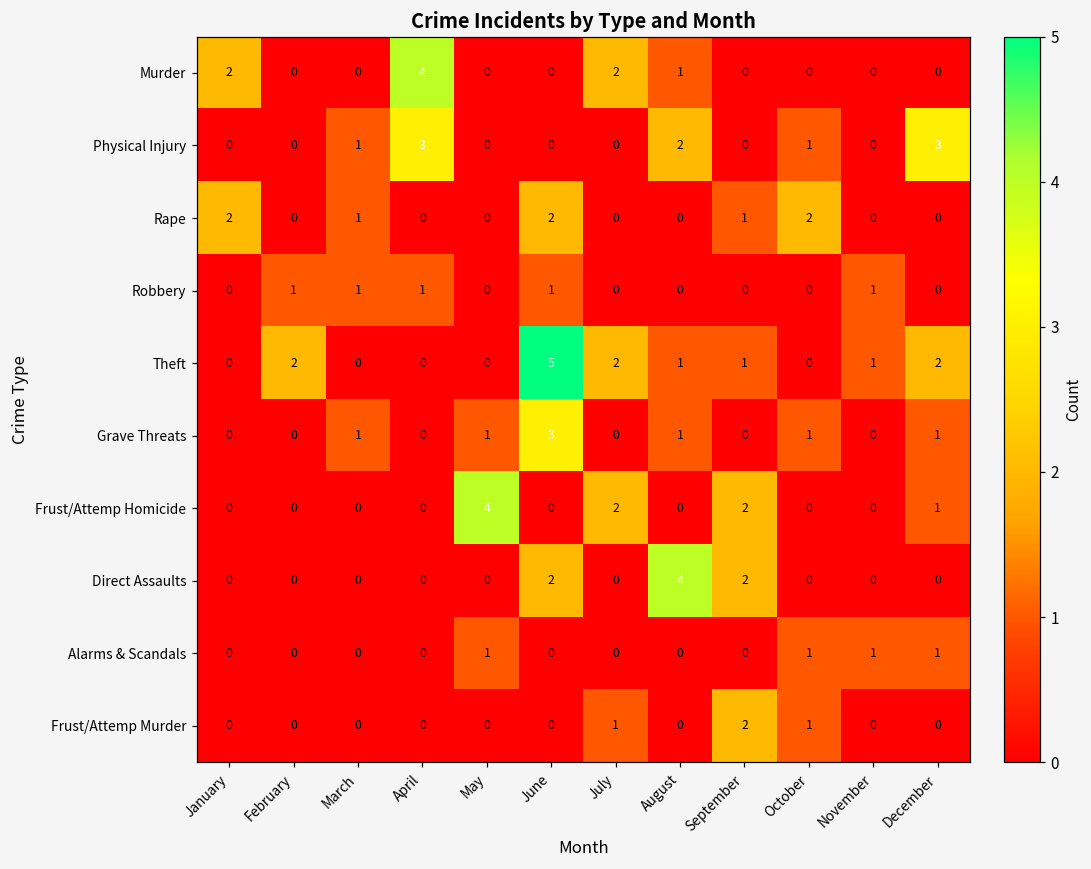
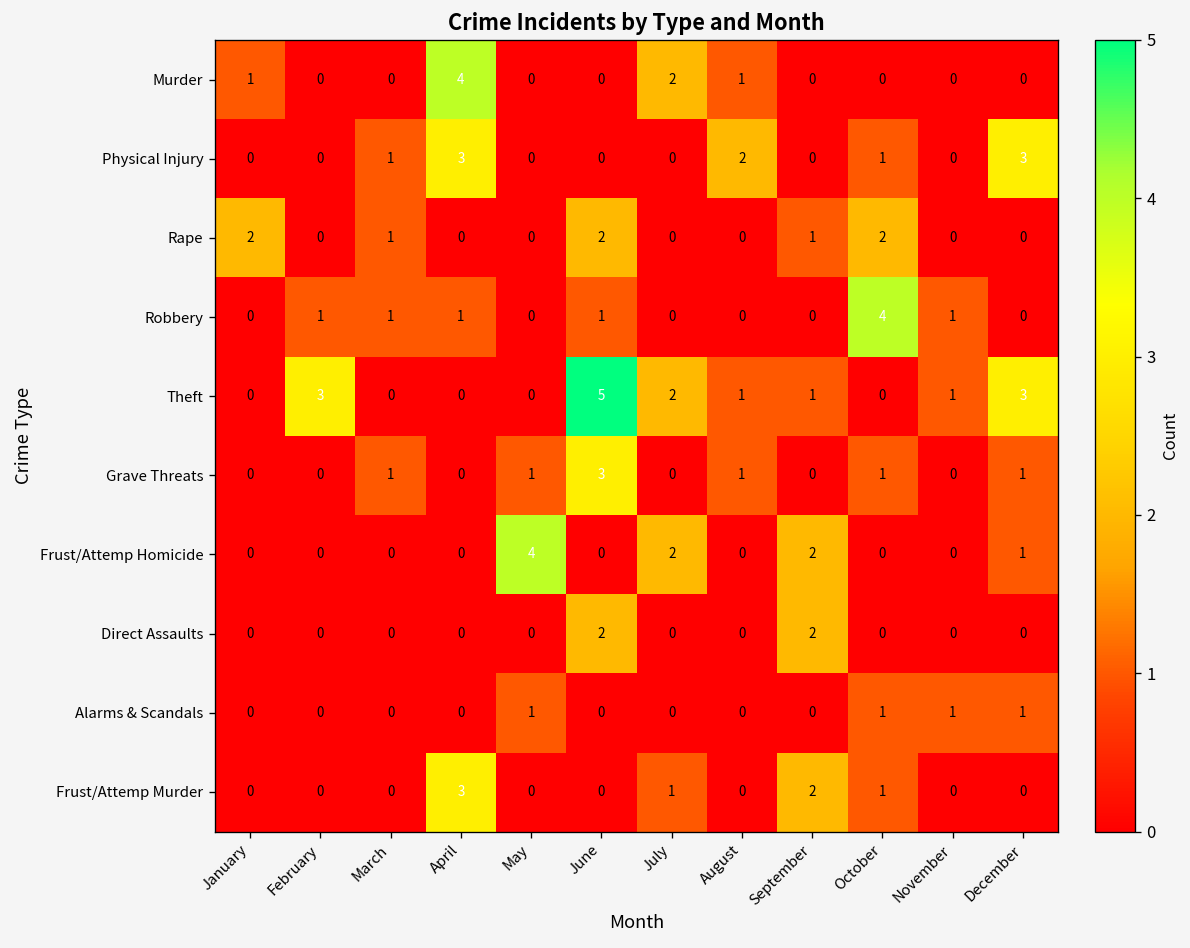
  {
    "Murder": {
-     "January": 2,
+     "January": 1,
      "February": 0,
      "March": 0,
      "April": 4,
      "May": 0,
      "June": 0,
      "July": 2,
      "August": 1,
      "September": 0,
      "October": 0,
      "November": 0,
      "December": 0
    },
    "Physical Injury": {
      "January": 0,
      "February": 0,
      "March": 1,
      "April": 3,
      "May": 0,
      "June": 0,
      "July": 0,
      "August": 2,
      "September": 0,
      "October": 1,
      "November": 0,
      "December": 3
    },
    "Rape": {
      "January": 2,
      "February": 0,
      "March": 1,
      "April": 0,
      "May": 0,
      "June": 2,
      "July": 0,
      "August": 0,
      "September": 1,
      "October": 2,
      "November": 0,
      "December": 0
    },
    "Robbery": {
      "January": 0,
      "February": 1,
      "March": 1,
      "April": 1,
      "May": 0,
      "June": 1,
      "July": 0,
      "August": 0,
      "September": 0,
-     "October": 0,
+     "October": 4,
      "November": 1,
      "December": 0
    },
    "Theft": {
      "January": 0,
-     "February": 2,
+     "February": 3,
      "March": 0,
      "April": 0,
      "May": 0,
      "June": 5,
      "July": 2,
      "August": 1,
      "September": 1,
      "October": 0,
      "November": 1,
-     "December": 2
+     "December": 3
    },
    "Grave Threats": {
      "January": 0,
      "February": 0,
      "March": 1,
      "April": 0,
      "May": 1,
      "June": 3,
      "July": 0,
      "August": 1,
      "September": 0,
      "October": 1,
      "November": 0,
      "December": 1
    },
    "Frust/Attemp Homicide": {
      "January": 0,
      "February": 0,
      "March": 0,
      "April": 0,
      "May": 4,
      "June": 0,
      "July": 2,
      "August": 0,
      "September": 2,
      "October": 0,
      "November": 0,
      "December": 1
    },
    "Direct Assaults": {
      "January": 0,
      "February": 0,
      "March": 0,
      "April": 0,
      "May": 0,
      "June": 2,
      "July": 0,
-     "August": 4,
+     "August": 0,
      "September": 2,
      "October": 0,
      "November": 0,
      "December": 0
    },
    "Alarms & Scandals": {
      "January": 0,
      "February": 0,
      "March": 0,
      "April": 0,
      "May": 1,
      "June": 0,
      "July": 0,
      "August": 0,
      "September": 0,
      "October": 1,
      "November": 1,
      "December": 1
    },
    "Frust/Attemp Murder": {
      "January": 0,
      "February": 0,
      "March": 0,
-     "April": 0,
+     "April": 3,
      "May": 0,
      "June": 0,
      "July": 1,
      "August": 0,
      "September": 2,
      "October": 1,
      "November": 0,
      "December": 0
    }
  }
